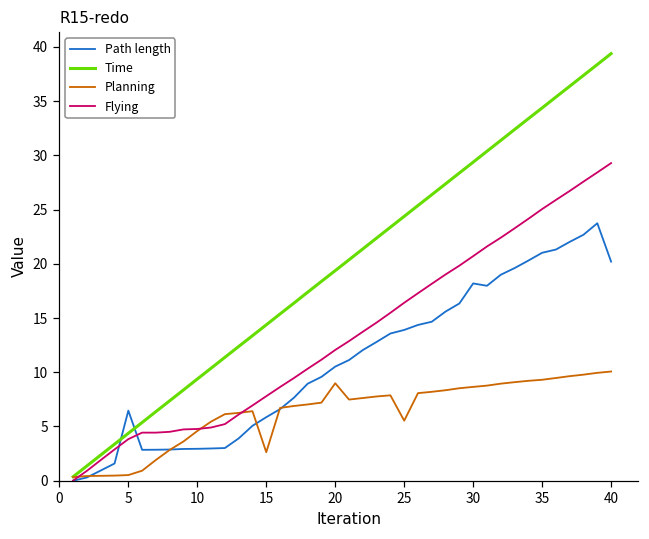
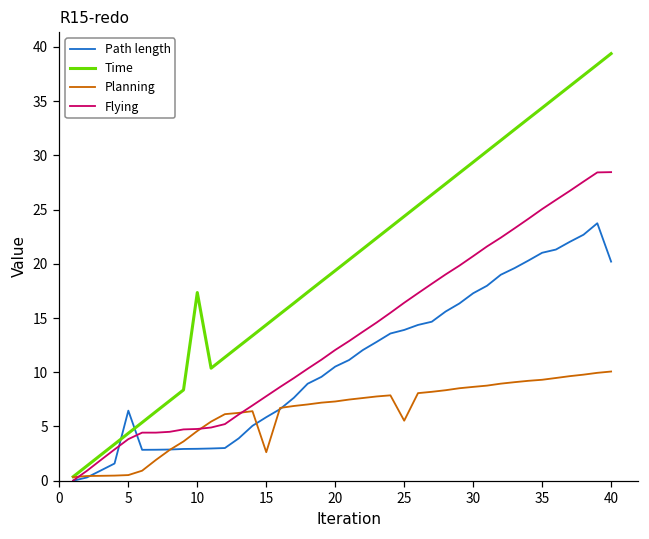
  {
    "Path length": {
      "5": 6,
      "10": 3,
      "15": 6,
      "20": 11,
      "25": 14,
-     "30": 18,
+     "30": 17,
      "35": 21,
      "40": 20
    },
    "Time": {
      "5": 4,
-     "10": 9,
+     "10": 17,
      "15": 14,
      "20": 19,
      "25": 24,
      "30": 29,
      "35": 34,
      "40": 39
    },
    "Planning": {
      "5": 1,
      "15": 3,
-     "20": 9,
+     "20": 7,
      "25": 6,
      "30": 9,
      "35": 9,
      "40": 10
    },
    "Flying": {
      "5": 4,
      "15": 8,
      "20": 12,
      "25": 16,
      "30": 21,
      "35": 25,
-     "40": 29
+     "40": 28
    }
  }
